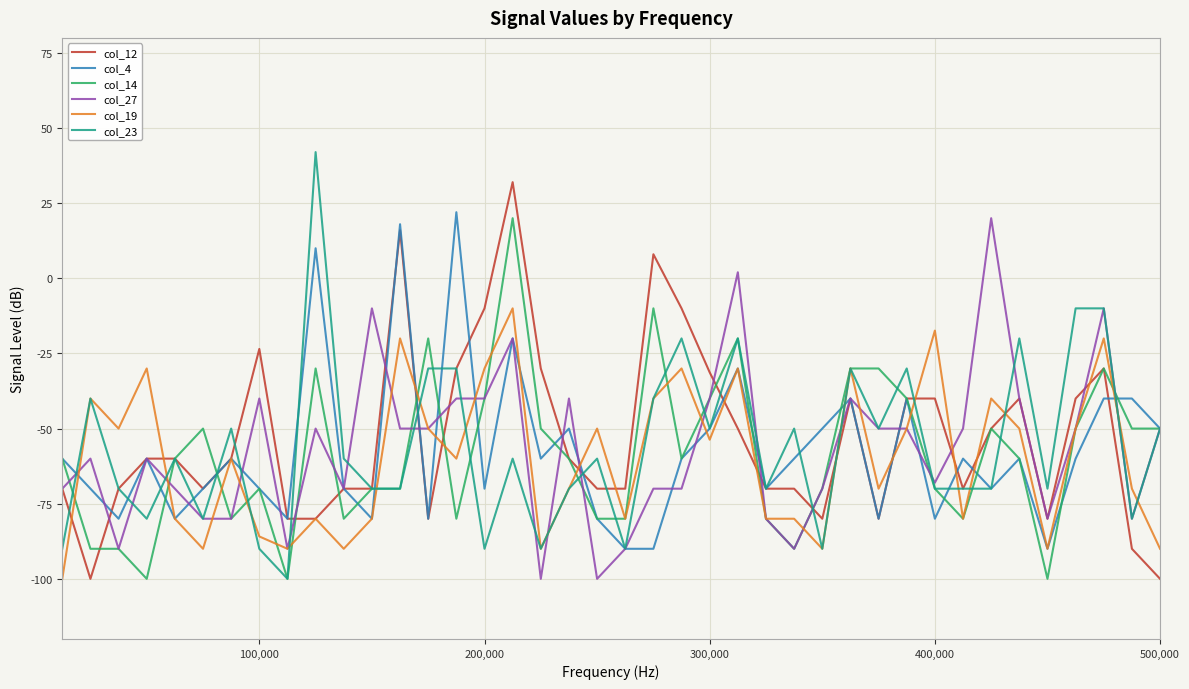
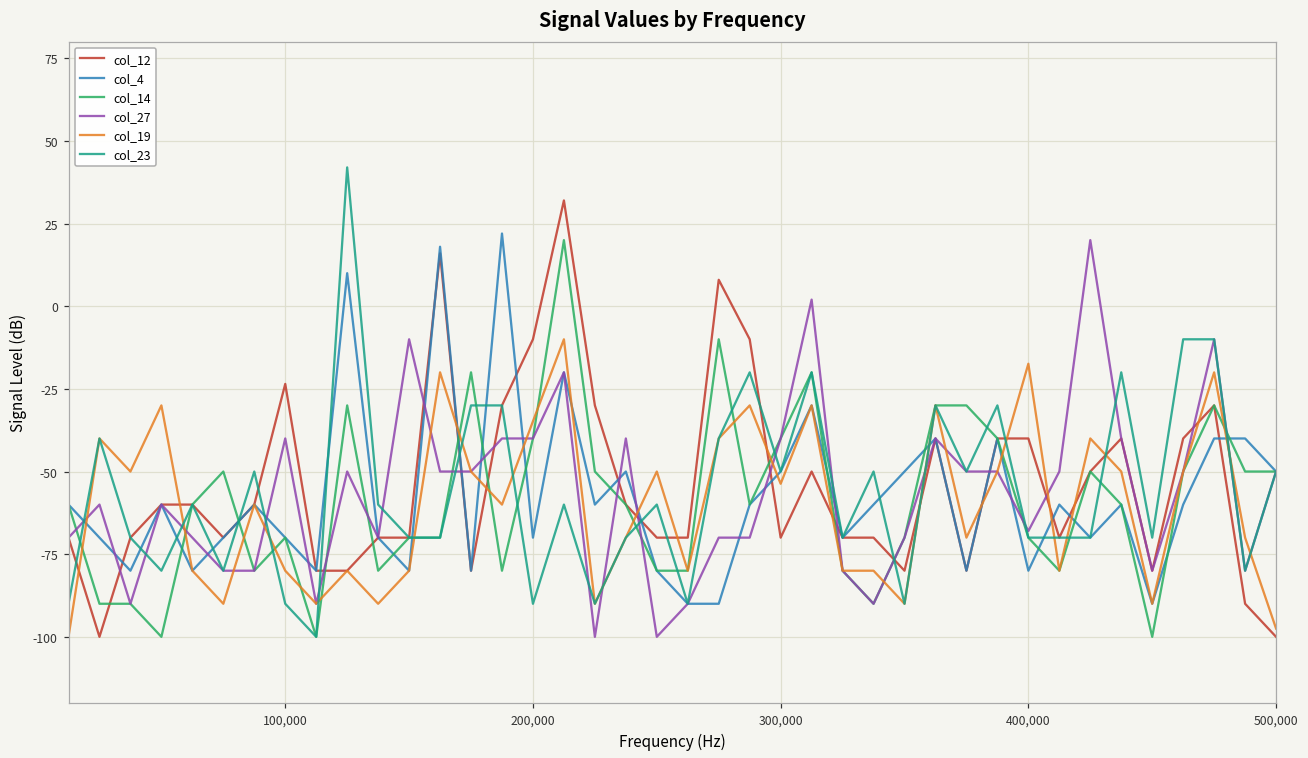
  {
    "col_12": {
      "100,000": -24,
      "200,000": -10,
-     "300,000": -31,
+     "300,000": -70,
      "400,000": -40,
      "500,000": -100
    },
    "col_4": {
      "200,000": -70,
      "400,000": -80
    },
    "col_27": {
      "100,000": -40,
      "400,000": -68
    },
    "col_19": {
-     "100,000": -86,
-     "200,000": -30,
+     "100,000": -80,
+     "200,000": -35,
      "300,000": -54,
      "400,000": -17,
-     "500,000": -90
+     "500,000": -98
    }
  }
